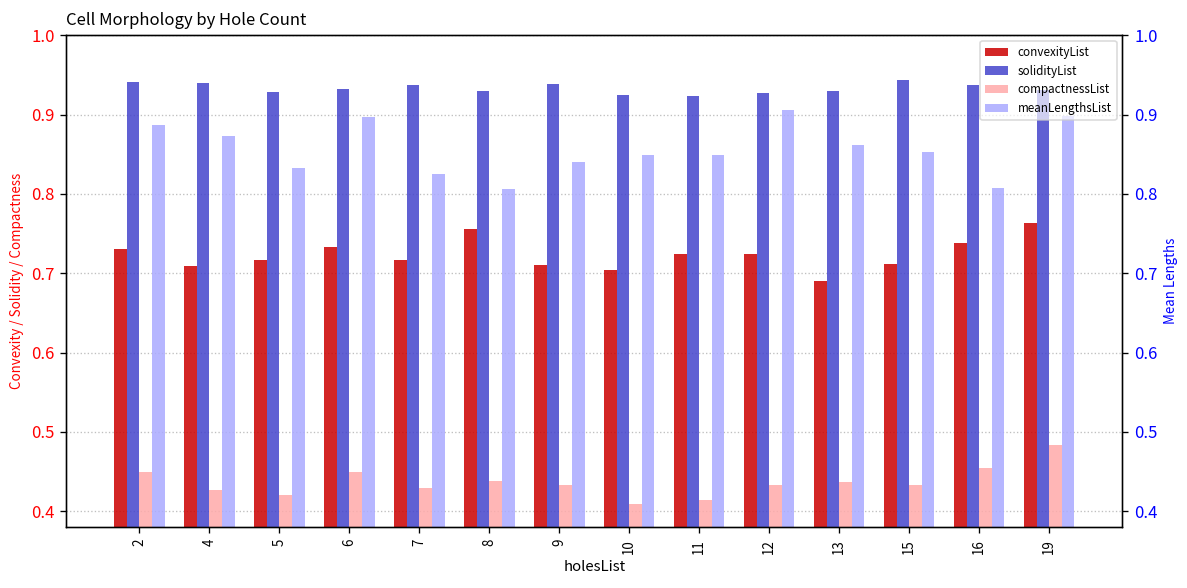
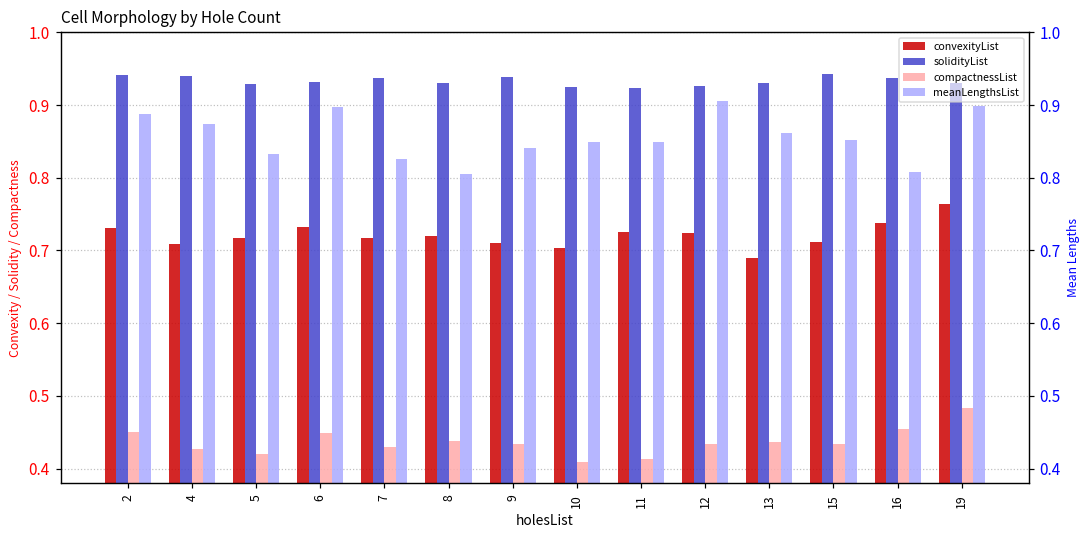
  {
    "convexityList": {
      "2": 0.73,
      "4": 0.71,
      "5": 0.72,
      "6": 0.73,
      "7": 0.72,
-     "8": 0.76,
+     "8": 0.72,
      "9": 0.71,
      "10": 0.70,
      "11": 0.72,
      "12": 0.72,
      "13": 0.69,
      "15": 0.71,
      "16": 0.74,
      "19": 0.76
    },
    "solidityList": {
      "2": 0.94,
      "4": 0.94,
      "5": 0.93,
      "6": 0.93,
      "7": 0.94,
      "8": 0.93,
      "9": 0.94,
      "10": 0.92,
      "11": 0.92,
      "12": 0.93,
      "13": 0.93,
      "15": 0.94,
      "16": 0.94
    },
    "compactnessList": {
      "2": 0.45,
      "4": 0.43,
      "5": 0.42,
      "6": 0.45,
      "7": 0.43,
      "8": 0.44,
      "9": 0.43,
      "10": 0.41,
      "11": 0.41,
      "12": 0.43,
      "13": 0.44,
      "15": 0.43,
      "16": 0.45,
      "19": 0.48
    },
    "meanLengthsList": {
      "2": 0.89,
      "4": 0.87,
      "5": 0.83,
      "6": 0.90,
      "7": 0.83,
      "8": 0.81,
      "9": 0.84,
      "10": 0.85,
      "11": 0.85,
      "12": 0.91,
      "13": 0.86,
      "15": 0.85,
      "16": 0.81,
      "19": 0.90
    }
  }
